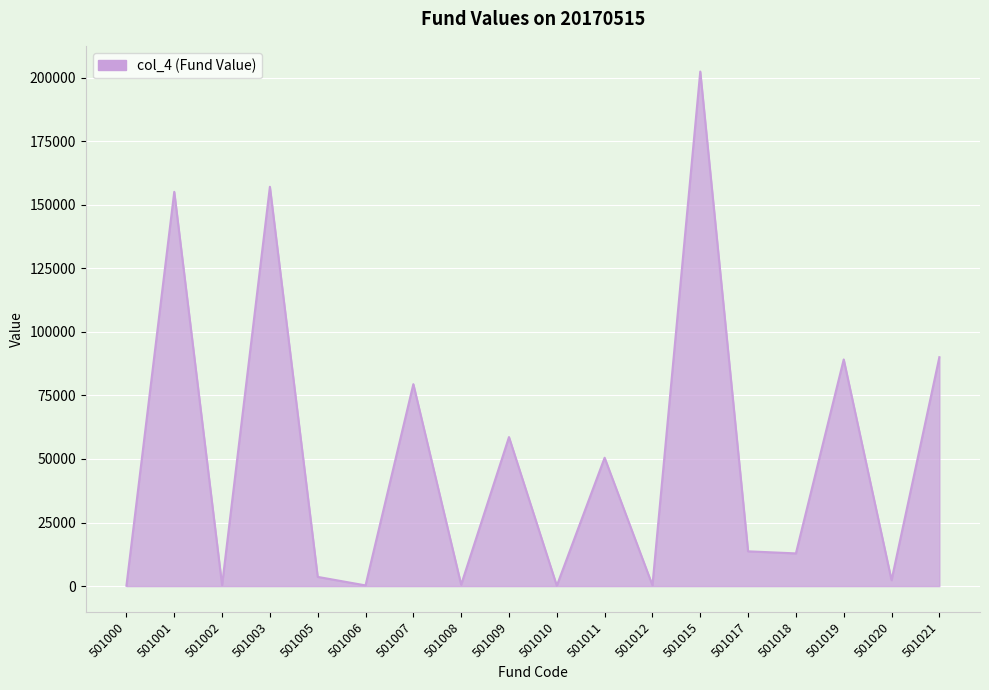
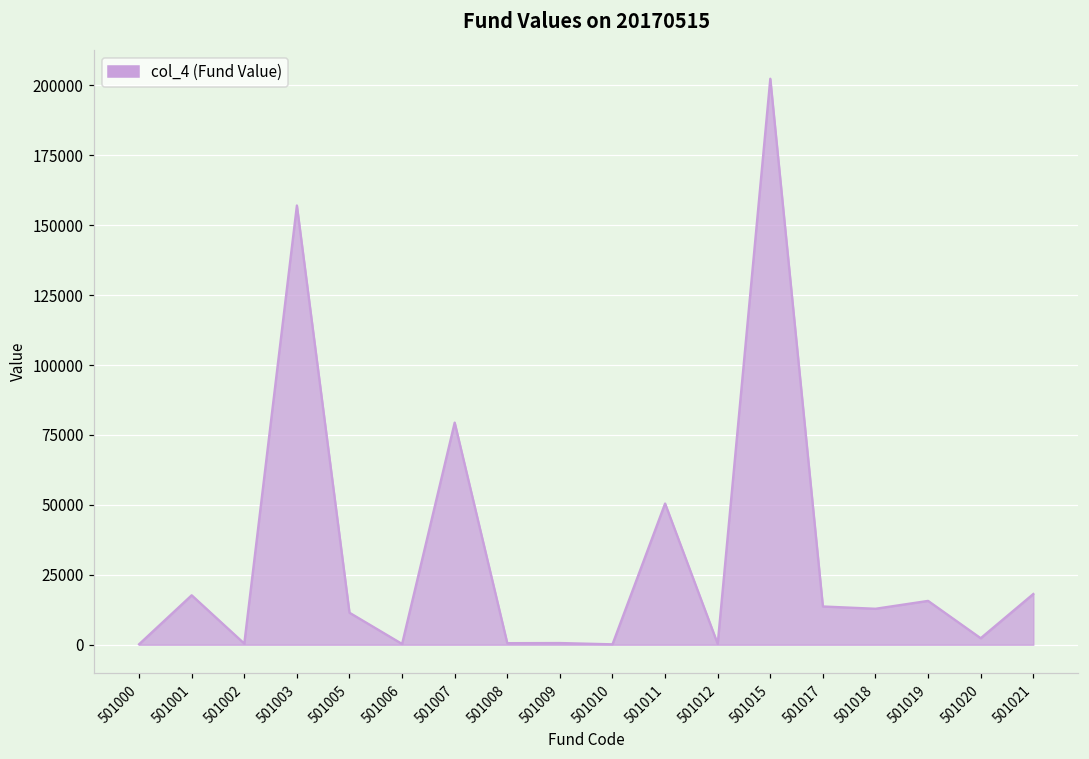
  {
    "501000": 0,
-   "501001": 155000,
+   "501001": 18000,
    "501002": 0,
    "501003": 157000,
-   "501005": 4000,
+   "501005": 11000,
    "501006": 0,
    "501007": 79000,
    "501008": 1000,
-   "501009": 59000,
+   "501009": 1000,
    "501010": 0,
    "501011": 50000,
    "501012": 0,
    "501015": 202000,
    "501017": 14000,
    "501018": 13000,
-   "501019": 89000,
+   "501019": 16000,
    "501020": 2000,
-   "501021": 90000
+   "501021": 18000
  }
